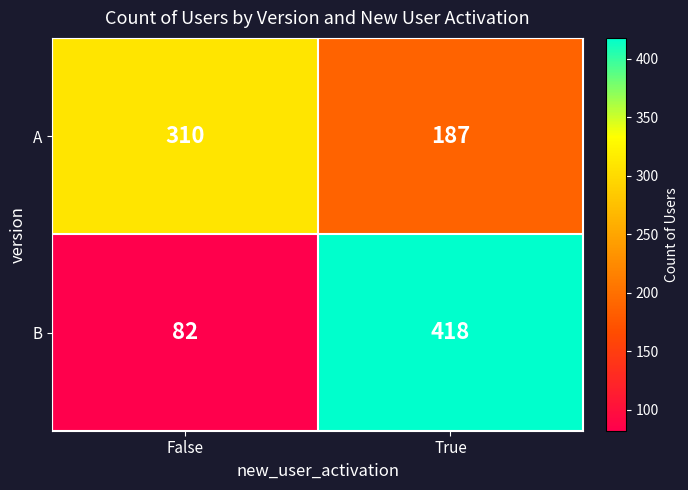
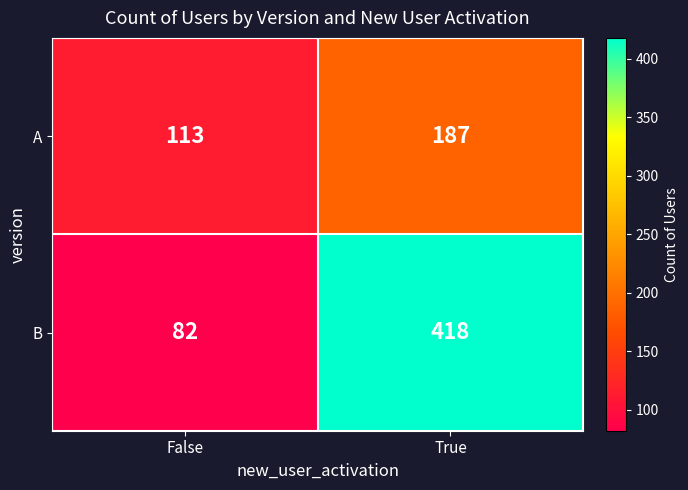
  {
    "A": {
-     "False": 310,
+     "False": 113,
      "True": 187
    },
    "B": {
      "False": 82,
      "True": 418
    }
  }
